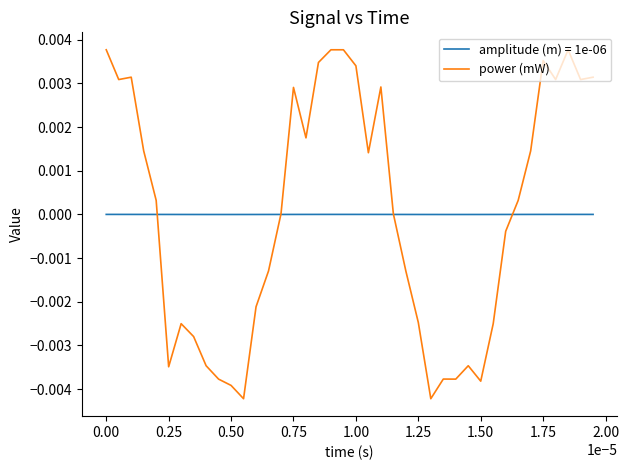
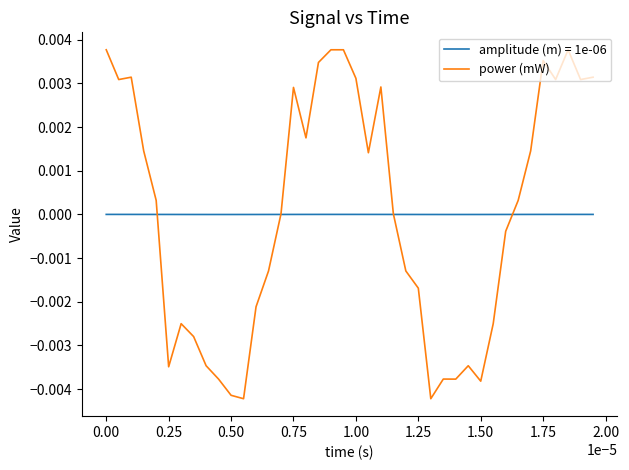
  {
    "amplitude (m) = 1e-06": {
      "0.00": 0.0000,
      "0.25": 0.0000,
      "0.50": 0.0000,
      "0.75": 0.0000,
      "1.00": 0.0000,
      "1.25": 0.0000,
      "1.50": 0.0000,
      "1.75": 0.0000
    },
    "power (mW)": {
      "0.00": 0.0038,
      "0.25": -0.0035,
-     "0.50": -0.0039,
+     "0.50": -0.0041,
      "0.75": 0.0029,
-     "1.00": 0.0034,
-     "1.25": -0.0025,
+     "1.00": 0.0031,
+     "1.25": -0.0017,
      "1.50": -0.0038
    }
  }
